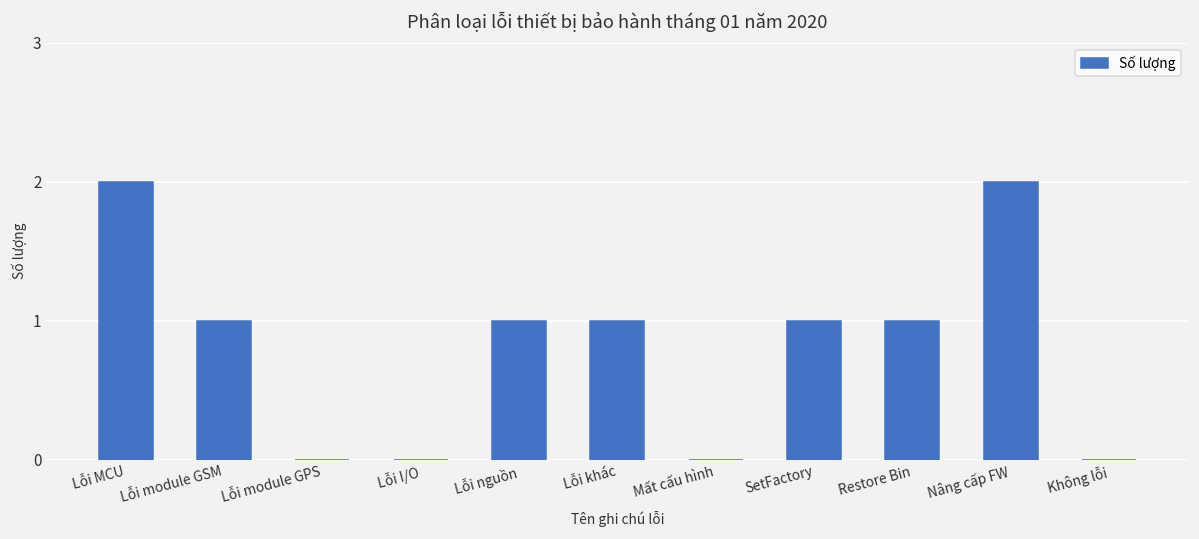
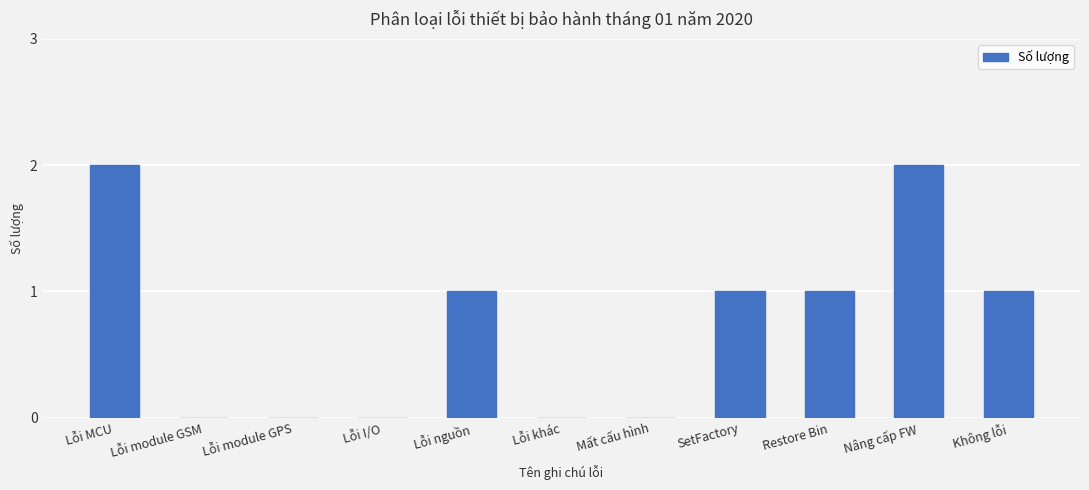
  {
    "Lỗi MCU": 2,
-   "Lỗi module GSM": 1,
+   "Lỗi module GSM": 0,
    "Lỗi module GPS": 0,
    "Lỗi I/O": 0,
    "Lỗi nguồn": 1,
-   "Lỗi khác": 1,
+   "Lỗi khác": 0,
    "Mất cấu hình": 0,
    "SetFactory": 1,
    "Restore Bin": 1,
    "Nâng cấp FW": 2,
-   "Không lỗi": 0
+   "Không lỗi": 1
  }
